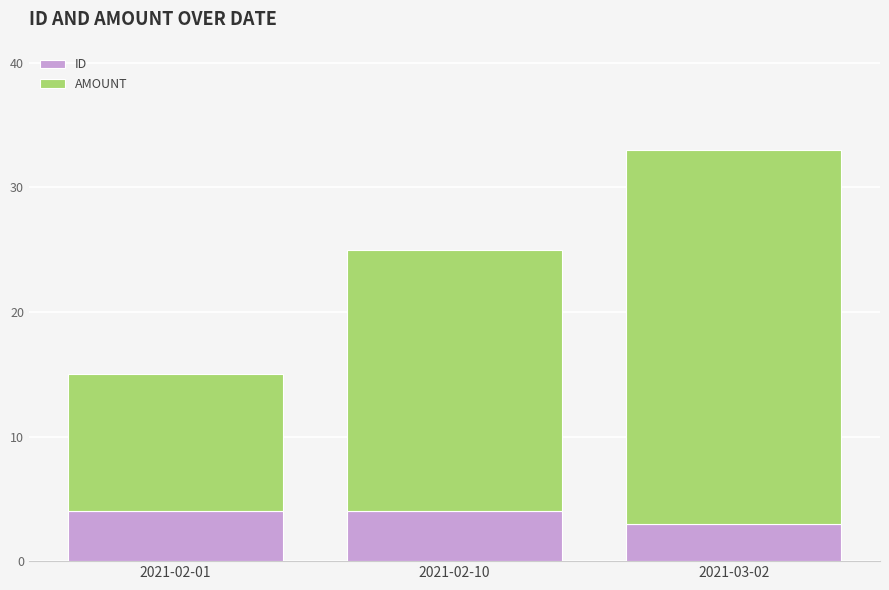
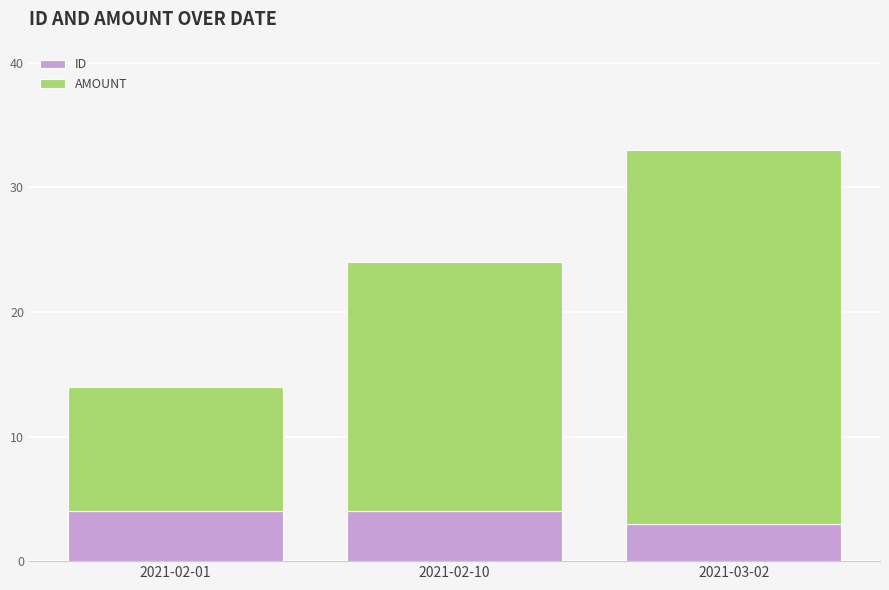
  {
    "ID": {
      "2021-02-01": 4,
      "2021-02-10": 4,
      "2021-03-02": 3
    },
    "AMOUNT": {
-     "2021-02-01": 11,
-     "2021-02-10": 21,
+     "2021-02-01": 10,
+     "2021-02-10": 20,
      "2021-03-02": 30
    }
  }
